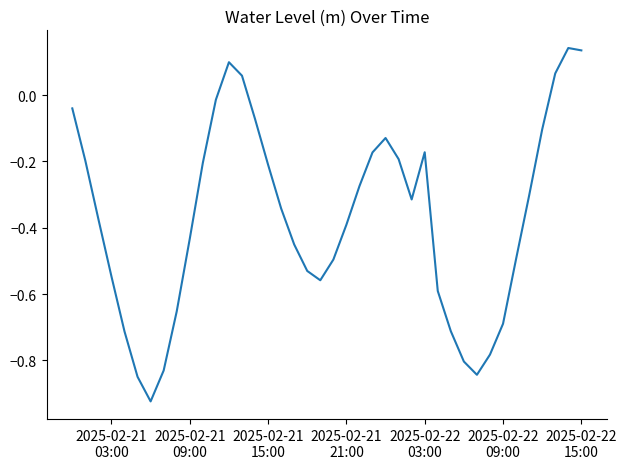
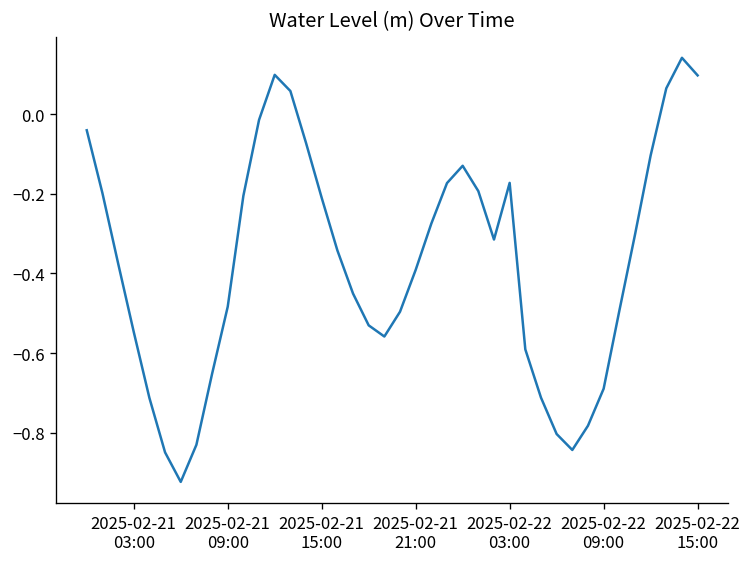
  {
    "2025-02-21 03:00": -0.55,
-   "2025-02-21 09:00": -0.43,
+   "2025-02-21 09:00": -0.48,
    "2025-02-21 15:00": -0.21,
    "2025-02-21 21:00": -0.39,
    "2025-02-22 03:00": -0.17,
    "2025-02-22 09:00": -0.69,
-   "2025-02-22 15:00": 0.13
+   "2025-02-22 15:00": 0.10
  }
